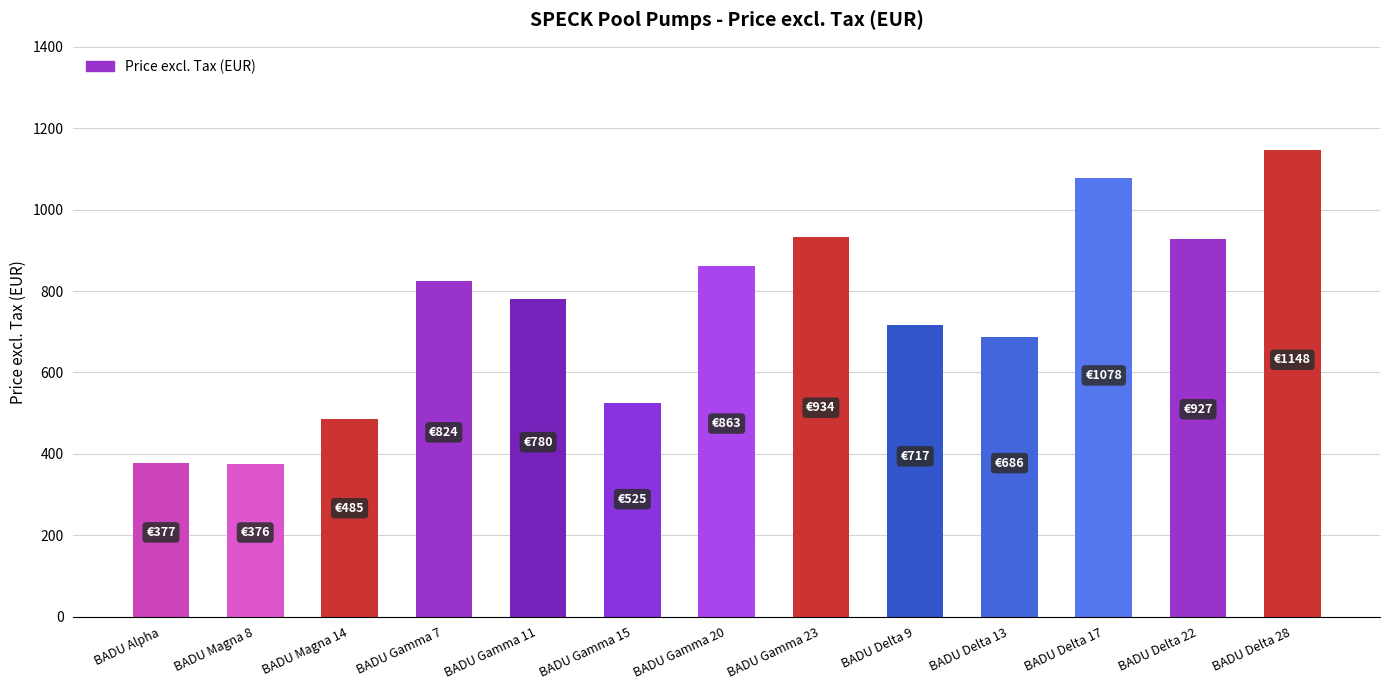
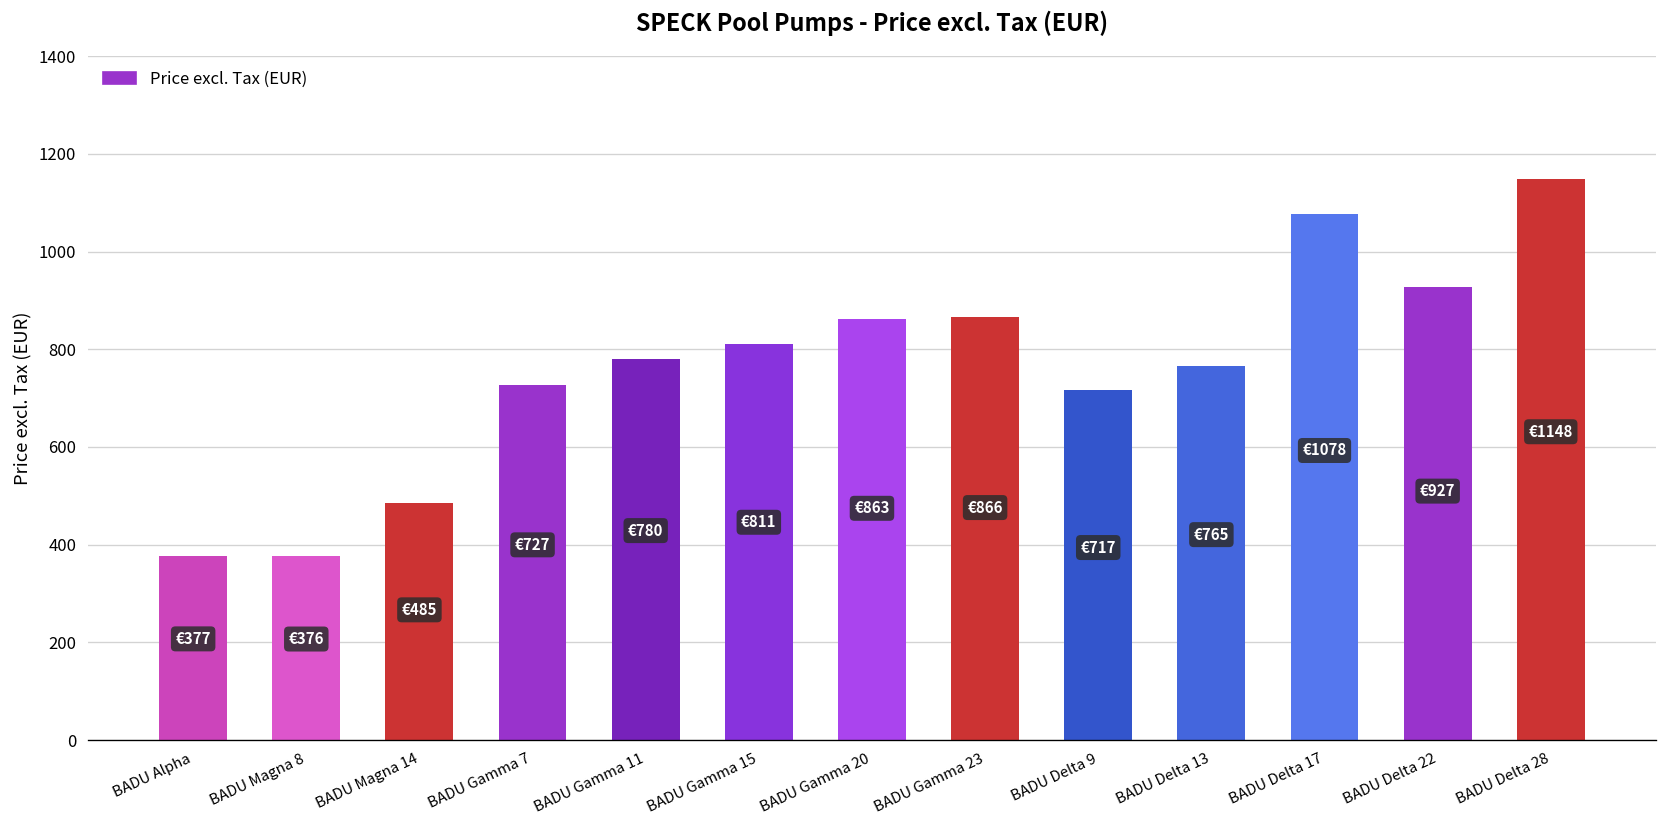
  {
-   "BADU Gamma 7": "€824",
-   "BADU Gamma 15": "€525",
-   "BADU Gamma 23": "€934",
-   "BADU Delta 13": "€686"
+   "BADU Gamma 7": "€727",
+   "BADU Gamma 15": "€811",
+   "BADU Gamma 23": "€866",
+   "BADU Delta 13": "€765"
  }
